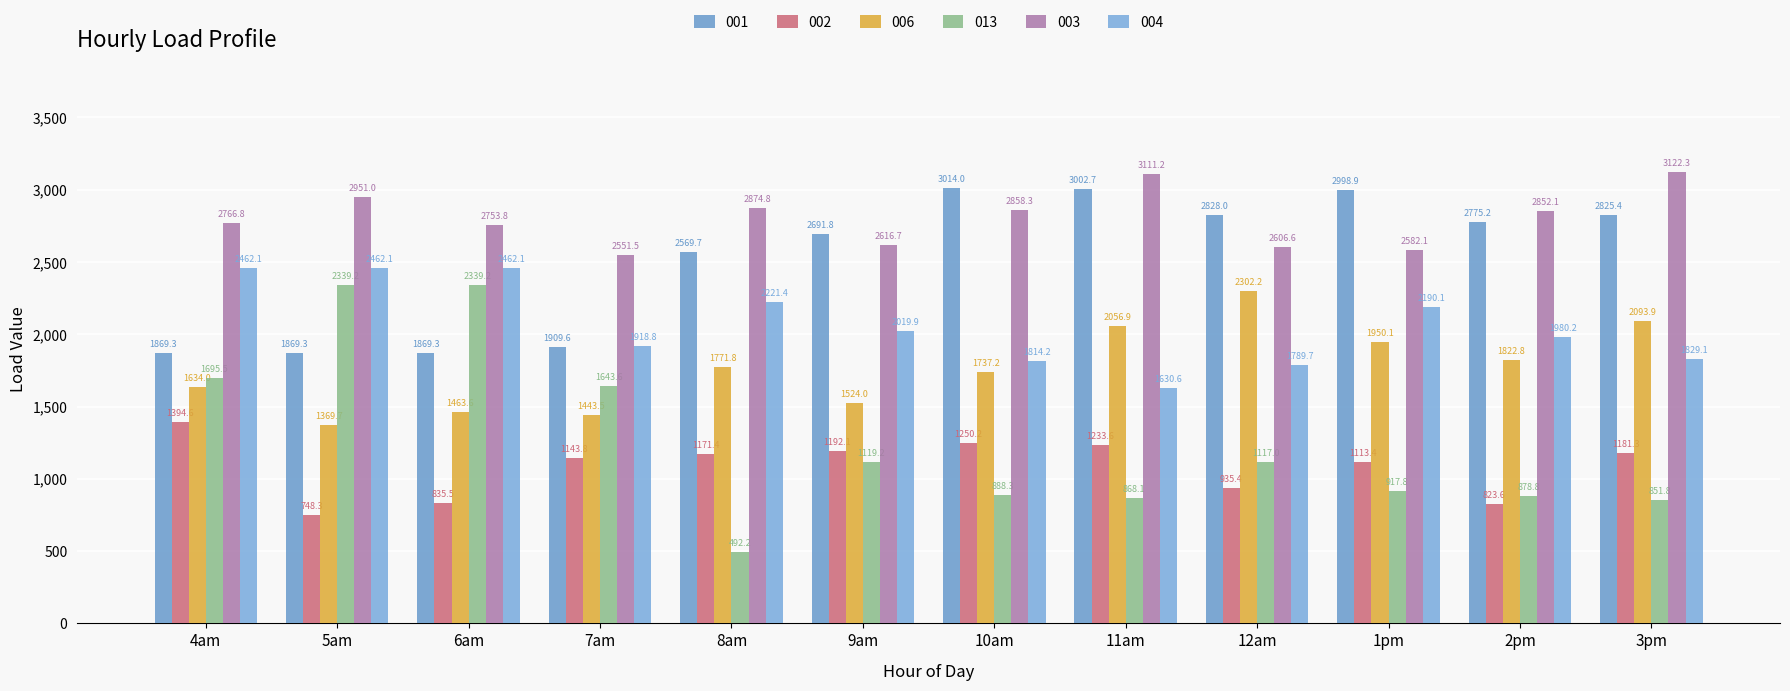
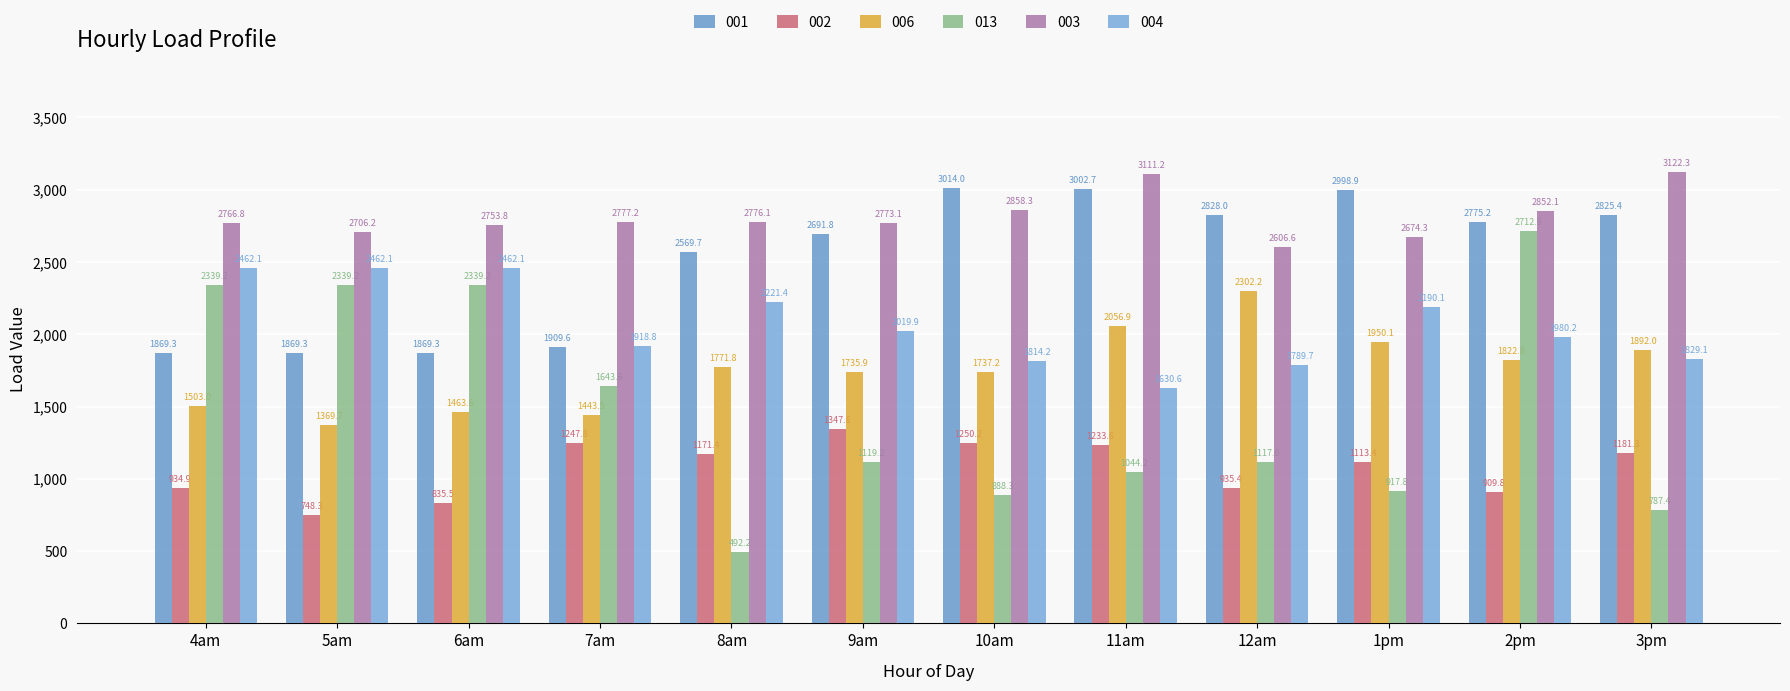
  {
    "002": {
-     "4am": 1394.6,
+     "4am": 934.9,
      "5am": 748.3,
      "6am": 835.5,
-     "7am": 1143.8,
+     "7am": 1247.8,
      "8am": 1171.4,
-     "9am": 1192.1,
+     "9am": 1347.6,
      "10am": 1250.2,
      "11am": 1233.6,
      "12am": 935.4,
      "1pm": 1113.4,
-     "2pm": 823.6,
+     "2pm": 909.8,
      "3pm": 1181.3
    },
    "006": {
-     "4am": 1634.0,
+     "4am": 1503.0,
      "5am": 1369.7,
      "6am": 1463.6,
      "7am": 1443.5,
      "8am": 1771.8,
-     "9am": 1524.0,
+     "9am": 1735.9,
      "10am": 1737.2,
      "11am": 2056.9,
      "12am": 2302.2,
      "1pm": 1950.1,
      "2pm": 1822.8,
-     "3pm": 2093.9
+     "3pm": 1892.0
    },
    "013": {
-     "4am": 1695.5,
+     "4am": 2339.2,
      "5am": 2339.2,
      "6am": 2339.2,
      "7am": 1643.6,
      "8am": 492.2,
      "9am": 1119.2,
      "10am": 888.3,
-     "11am": 868.1,
+     "11am": 1044.2,
      "12am": 1117.0,
      "1pm": 917.8,
-     "2pm": 878.8,
-     "3pm": 851.8
+     "2pm": 2712.9,
+     "3pm": 787.4
    },
    "003": {
      "4am": 2766.8,
-     "5am": 2951.0,
+     "5am": 2706.2,
      "6am": 2753.8,
-     "7am": 2551.5,
-     "8am": 2874.8,
-     "9am": 2616.7,
+     "7am": 2777.2,
+     "8am": 2776.1,
+     "9am": 2773.1,
      "10am": 2858.3,
      "11am": 3111.2,
      "12am": 2606.6,
-     "1pm": 2582.1,
+     "1pm": 2674.3,
      "2pm": 2852.1,
      "3pm": 3122.3
    }
  }
